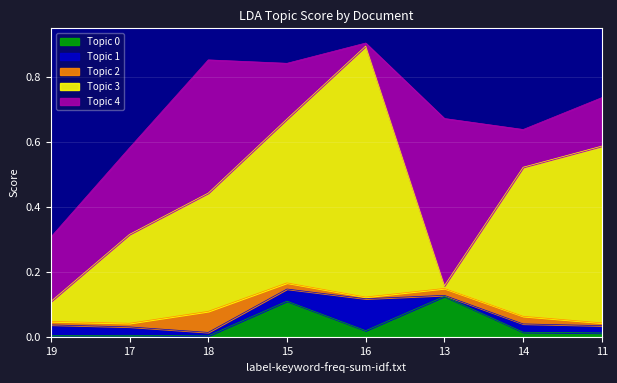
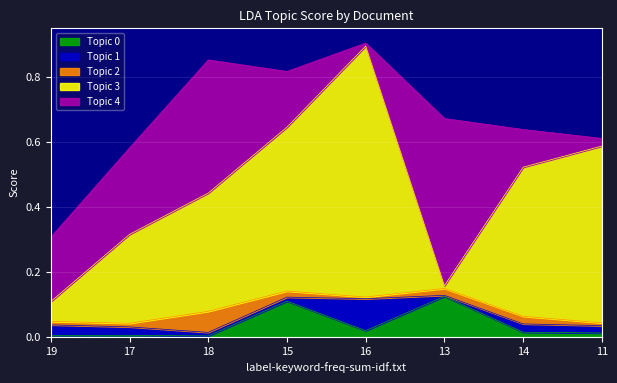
  {
    "Topic 0": {
      "19": 0.00,
      "17": 0.00,
      "18": 0.00,
      "15": 0.11,
      "16": 0.02,
      "14": 0.01,
      "11": 0.01
    },
    "Topic 1": {
      "19": 0.03,
      "17": 0.03,
      "18": 0.01,
-     "15": 0.04,
+     "15": 0.01,
      "14": 0.03,
      "11": 0.02
    },
    "Topic 2": {
      "19": 0.01,
      "17": 0.01,
      "18": 0.06,
      "15": 0.02,
      "13": 0.02,
      "14": 0.02,
      "11": 0.01
    },
    "Topic 3": {
      "19": 0.06,
      "17": 0.27,
      "18": 0.36,
      "15": 0.51,
      "16": 0.77,
      "13": 0.01,
      "14": 0.46,
      "11": 0.54
    },
    "Topic 4": {
      "19": 0.20,
      "17": 0.27,
      "18": 0.41,
      "15": 0.17,
      "16": 0.01,
      "13": 0.52,
      "14": 0.12,
-     "11": 0.15
+     "11": 0.02
    }
  }
